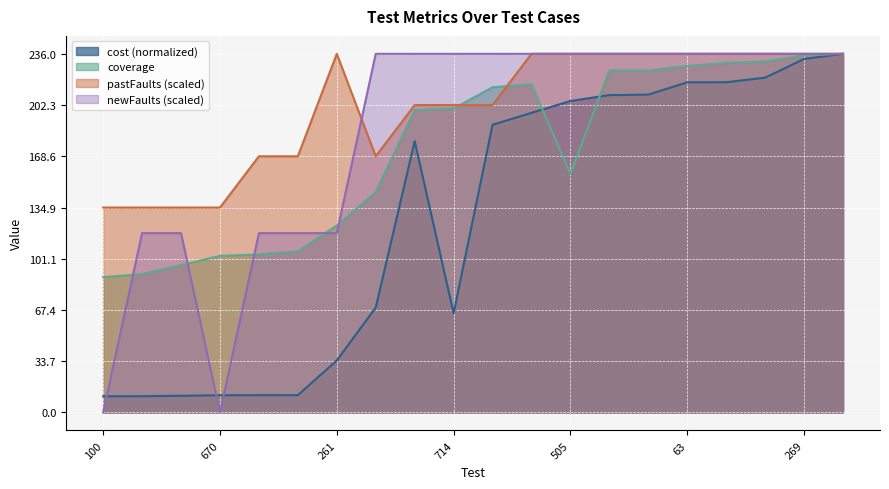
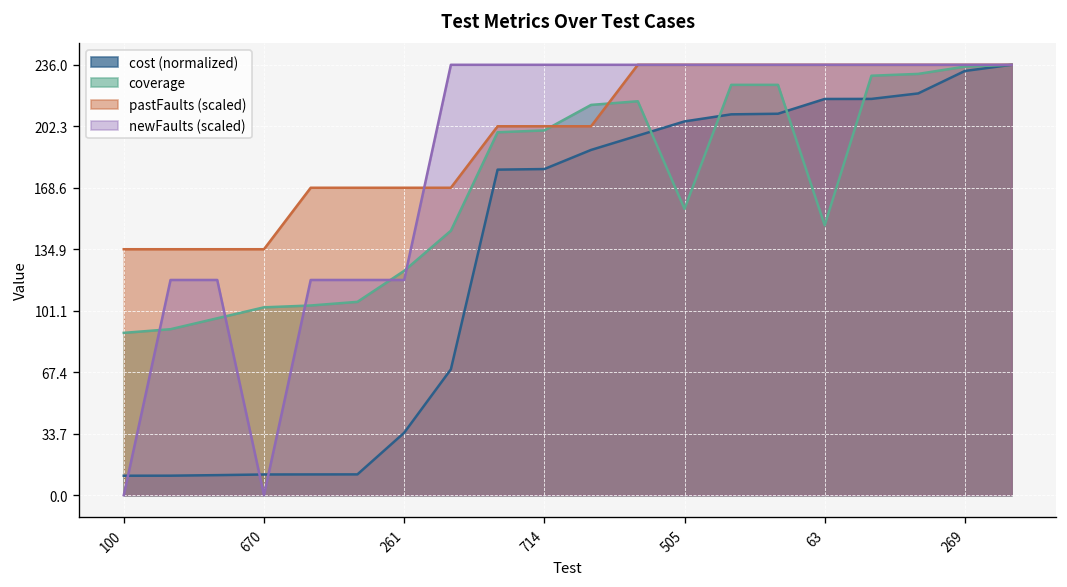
  {
    "cost (normalized)": {
      "100": 11,
      "670": 11,
      "261": 34,
-     "714": 65,
+     "714": 179,
      "505": 205,
      "63": 217,
      "269": 233
    },
    "coverage": {
      "100": 89,
      "670": 103,
      "261": 123,
      "714": 200,
      "505": 157,
-     "63": 228
+     "63": 148
    },
    "pastFaults (scaled)": {
      "100": 135,
      "670": 135,
-     "261": 236,
+     "261": 169,
      "714": 202
    },
    "newFaults (scaled)": {
      "100": 0,
      "670": 0,
      "261": 118,
      "714": 236
    }
  }
